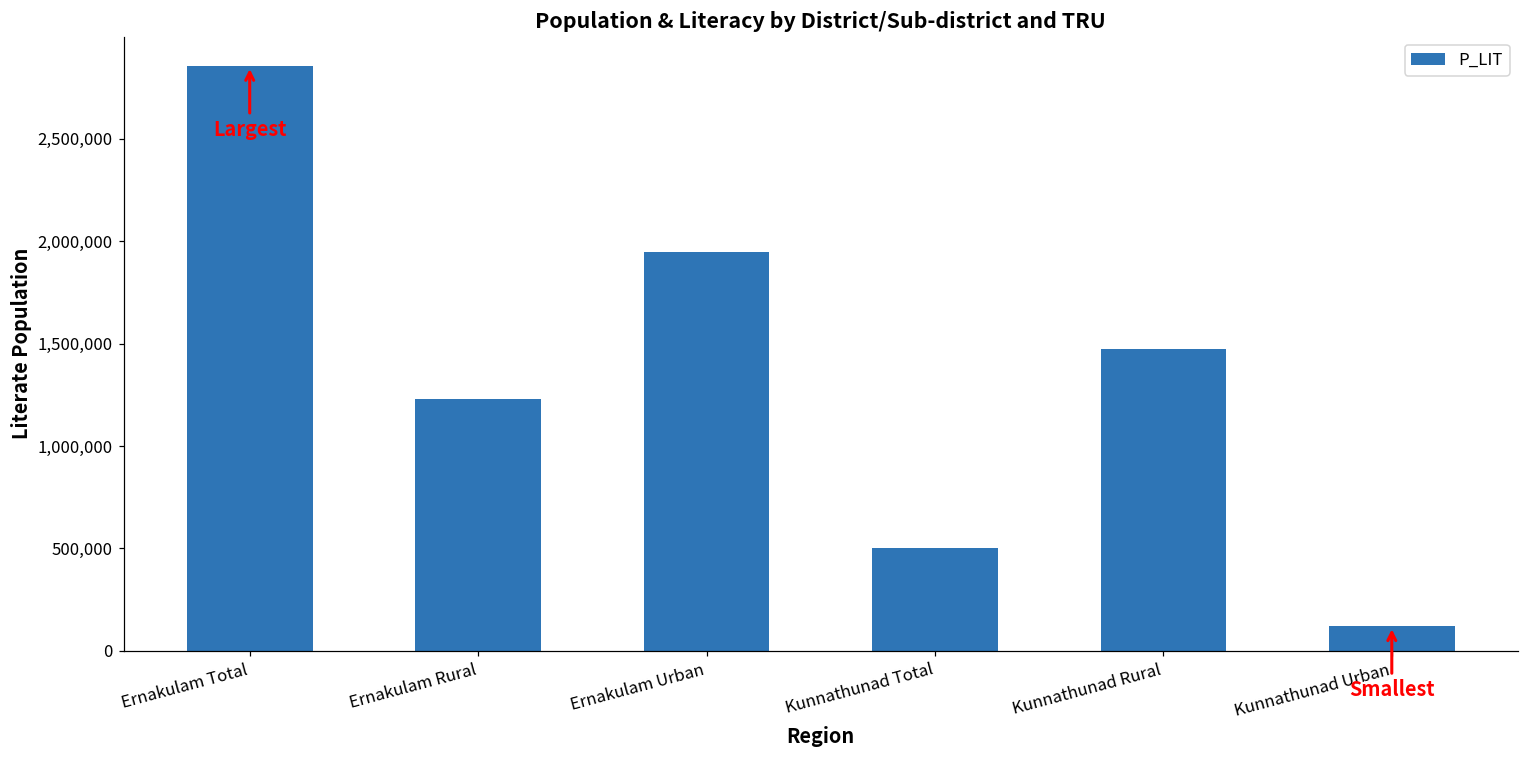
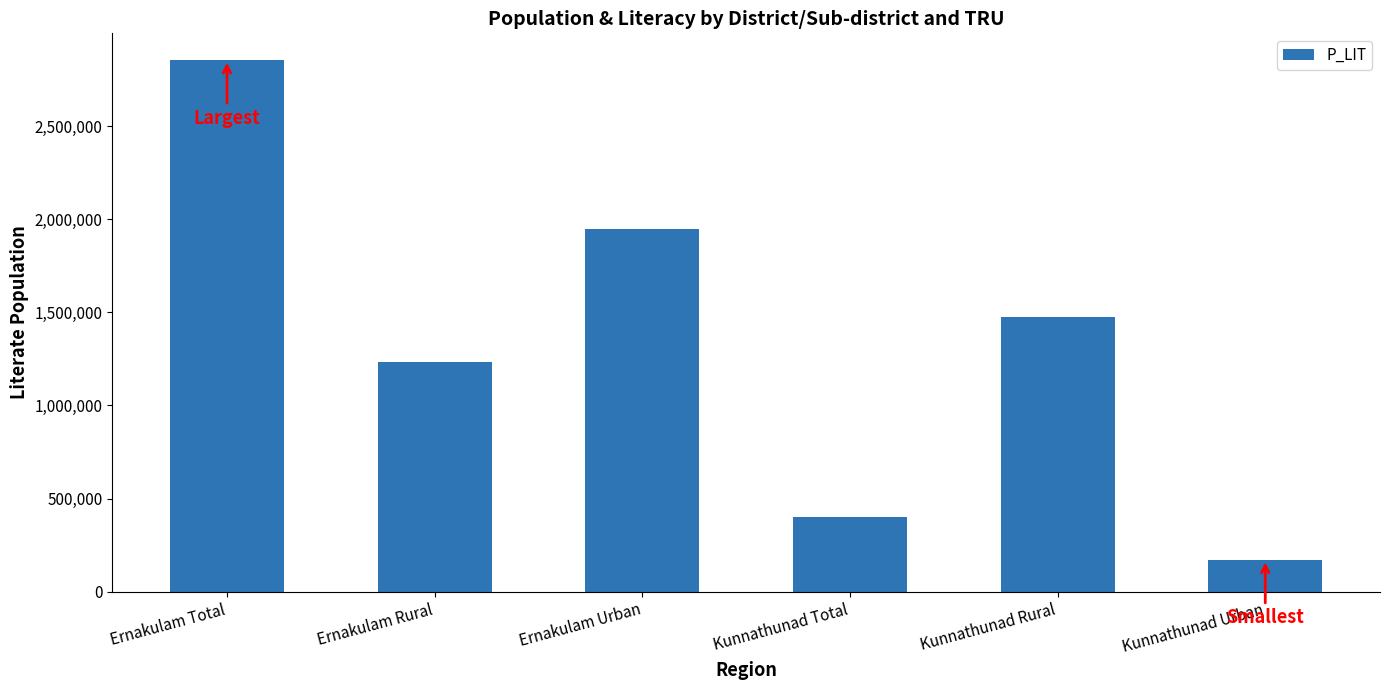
  {
    "Ernakulam Total": "2,860,000",
    "Ernakulam Rural": "1,230,000",
    "Ernakulam Urban": "1,950,000",
-   "Kunnathunad Total": "500,000",
+   "Kunnathunad Total": "400,000",
    "Kunnathunad Rural": "1,470,000",
-   "Kunnathunad Urban": "120,000"
+   "Kunnathunad Urban": "170,000"
  }
